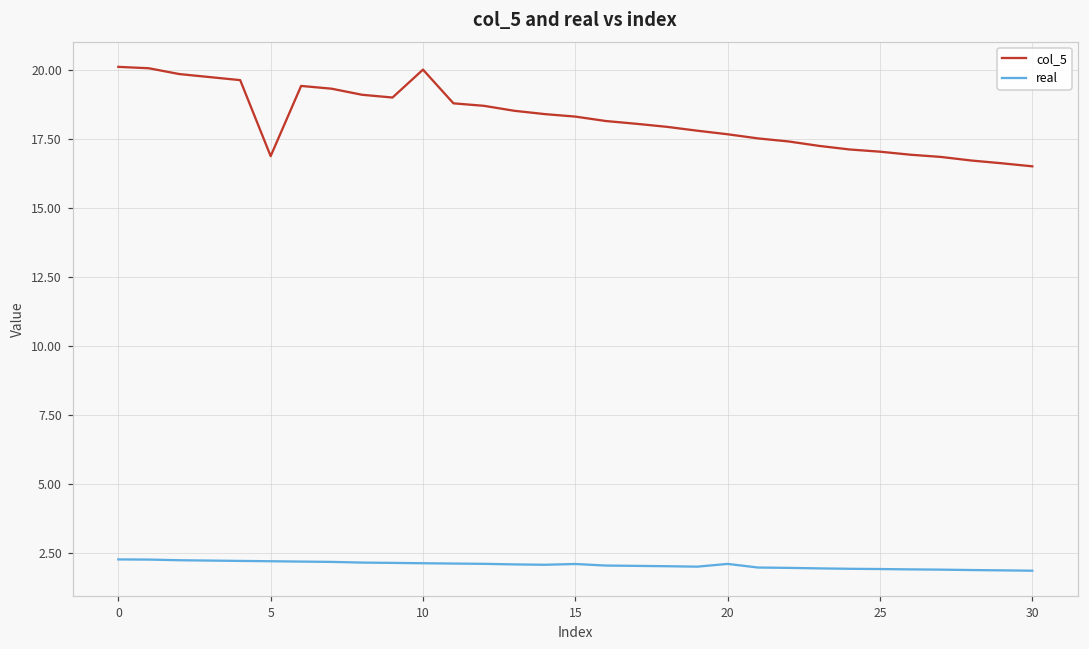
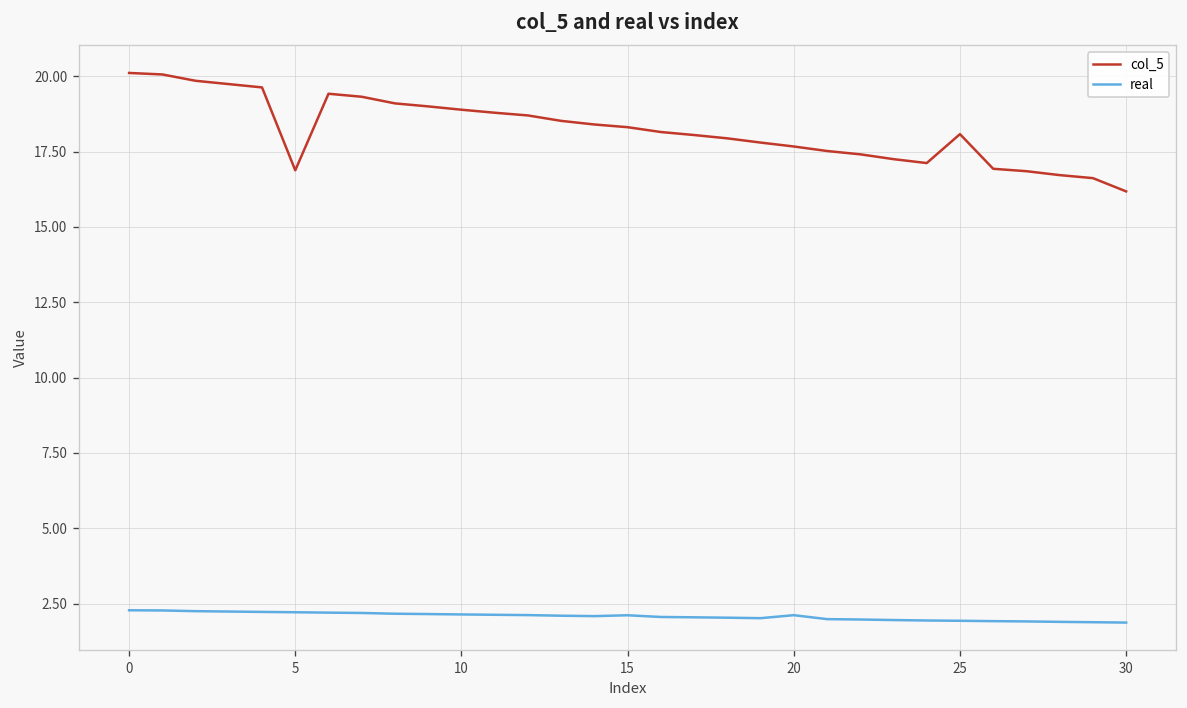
  {
    "col_5": {
      "0": 20.1,
      "5": 16.9,
-     "10": 20.0,
+     "10": 18.9,
      "15": 18.3,
      "20": 17.7,
-     "25": 17.0,
-     "30": 16.5
+     "25": 18.1,
+     "30": 16.2
    },
    "real": {
      "0": 2.3,
      "5": 2.2,
      "10": 2.1,
      "15": 2.1,
      "20": 2.1,
      "25": 1.9,
      "30": 1.9
    }
  }
